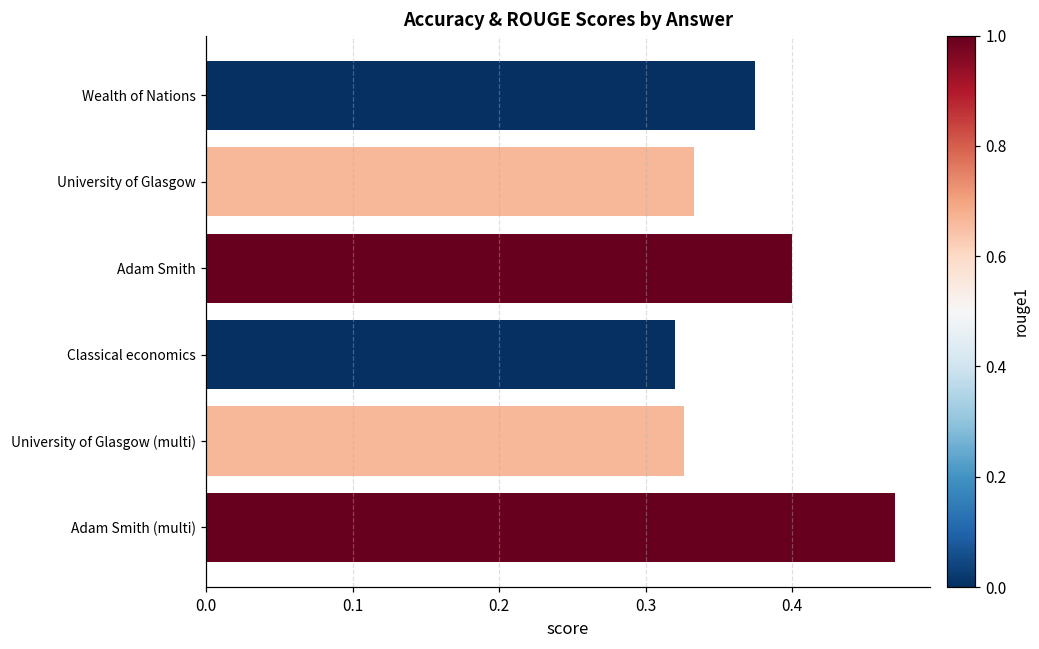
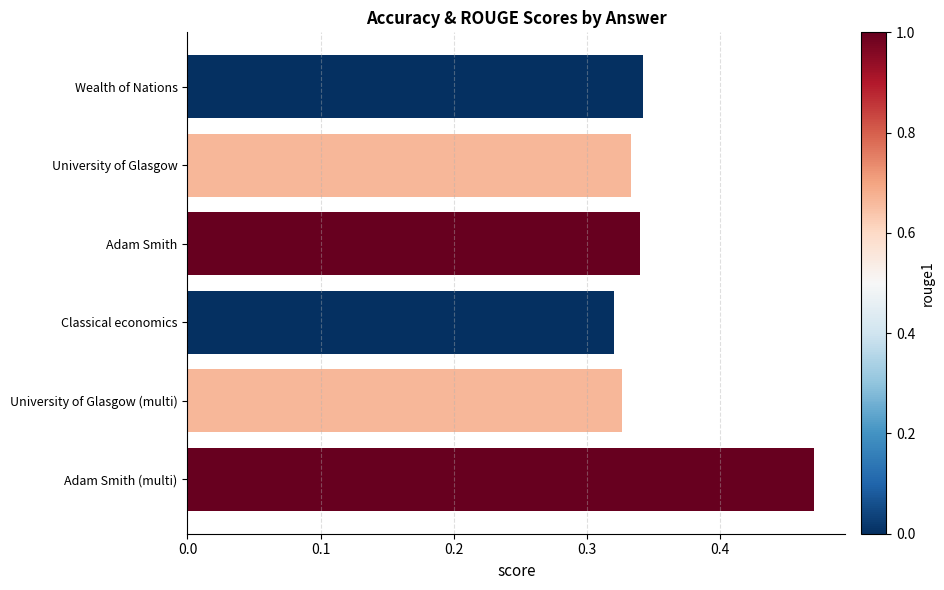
  {
-   "Wealth of Nations": 0.375,
+   "Wealth of Nations": 0.342,
    "University of Glasgow": 0.333,
-   "Adam Smith": 0.400,
+   "Adam Smith": 0.340,
    "Classical economics": 0.320,
    "University of Glasgow (multi)": 0.326,
    "Adam Smith (multi)": 0.471
  }
